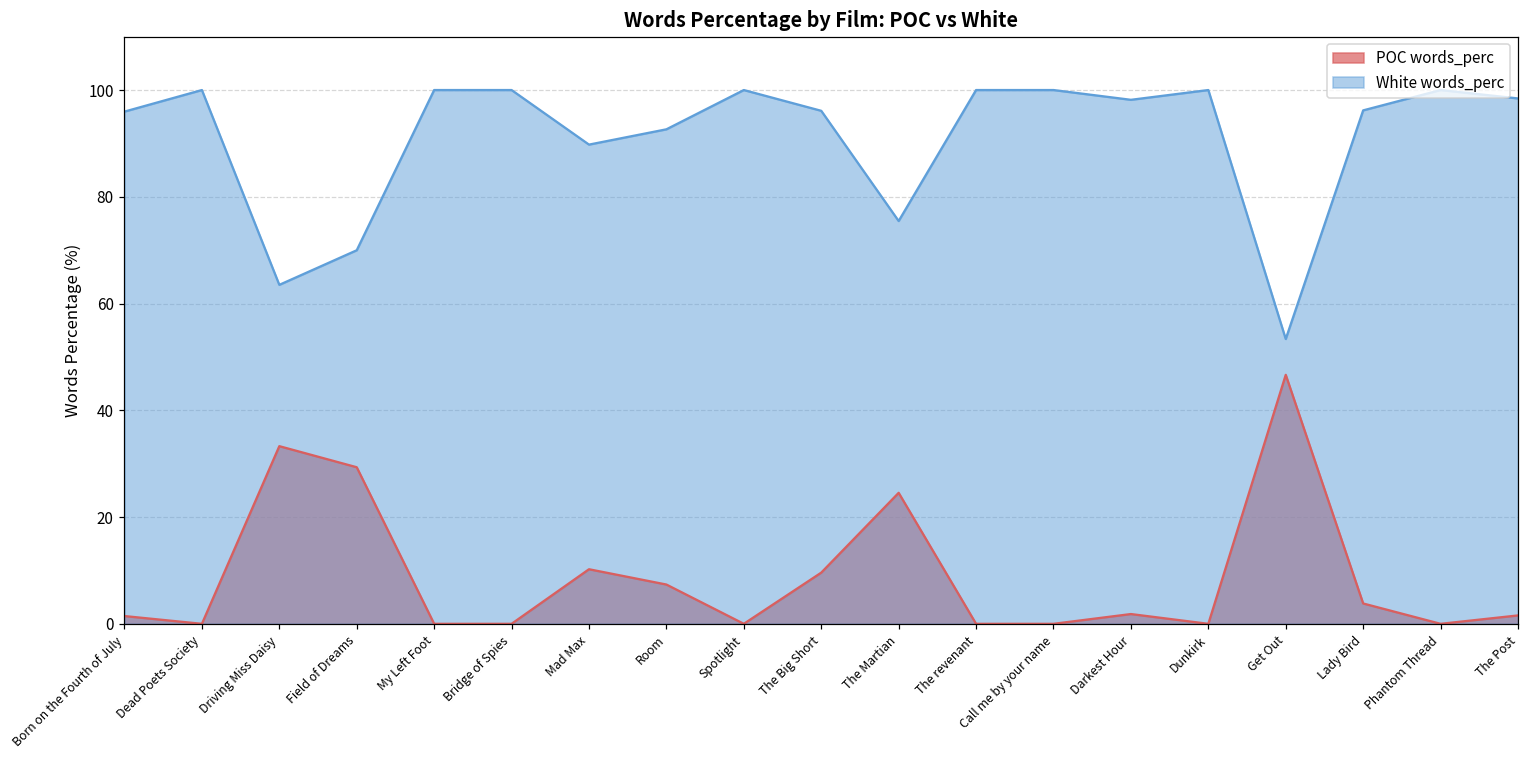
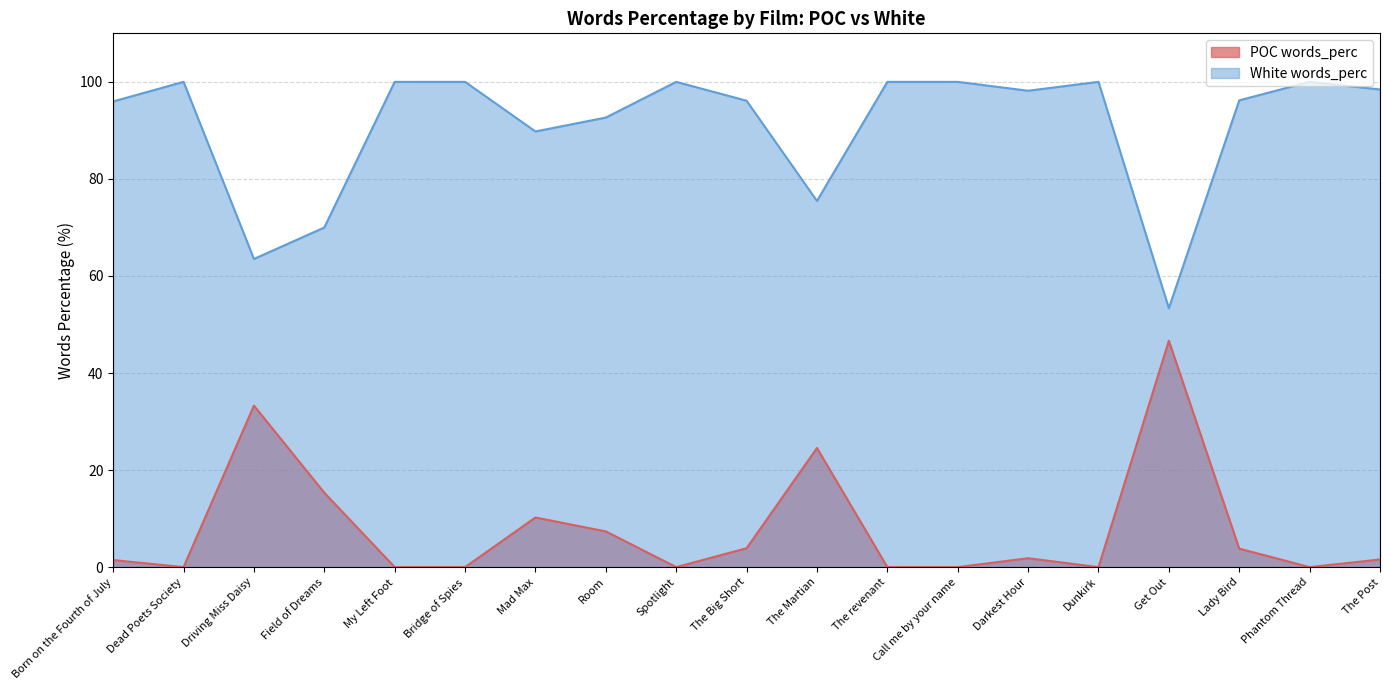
  {
    "POC words_perc": {
      "Born on the Fourth of July": 1,
      "Dead Poets Society": 0,
      "Driving Miss Daisy": 33,
-     "Field of Dreams": 29,
+     "Field of Dreams": 15,
      "My Left Foot": 0,
      "Bridge of Spies": 0,
      "Mad Max": 10,
      "Room": 7,
      "Spotlight": 0,
-     "The Big Short": 10,
+     "The Big Short": 4,
      "The Martian": 25,
      "The revenant": 0,
      "Call me by your name": 0,
      "Darkest Hour": 2,
      "Dunkirk": 0,
      "Get Out": 47,
      "Lady Bird": 4,
      "Phantom Thread": 0,
      "The Post": 2
    },
    "White words_perc": {
      "Born on the Fourth of July": 96,
      "Dead Poets Society": 100,
      "Driving Miss Daisy": 64,
      "Field of Dreams": 70,
      "My Left Foot": 100,
      "Bridge of Spies": 100,
      "Mad Max": 90,
      "Room": 93,
      "Spotlight": 100,
      "The Big Short": 96,
      "The Martian": 75,
      "The revenant": 100,
      "Call me by your name": 100,
      "Darkest Hour": 98,
      "Dunkirk": 100,
      "Get Out": 53,
      "Lady Bird": 96,
      "The Post": 98
    }
  }
